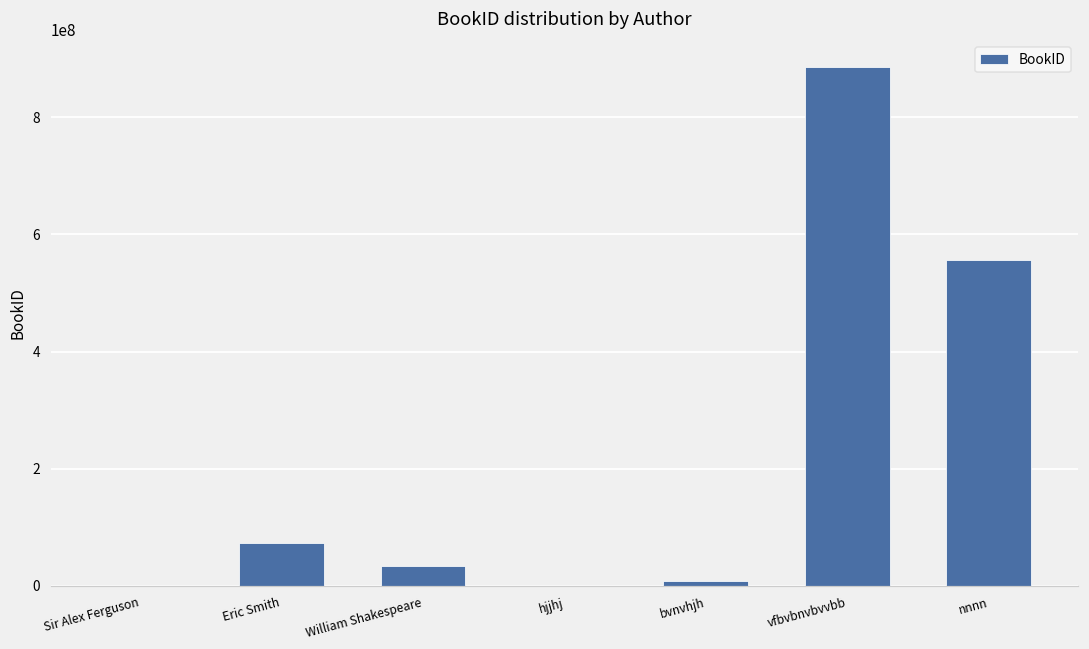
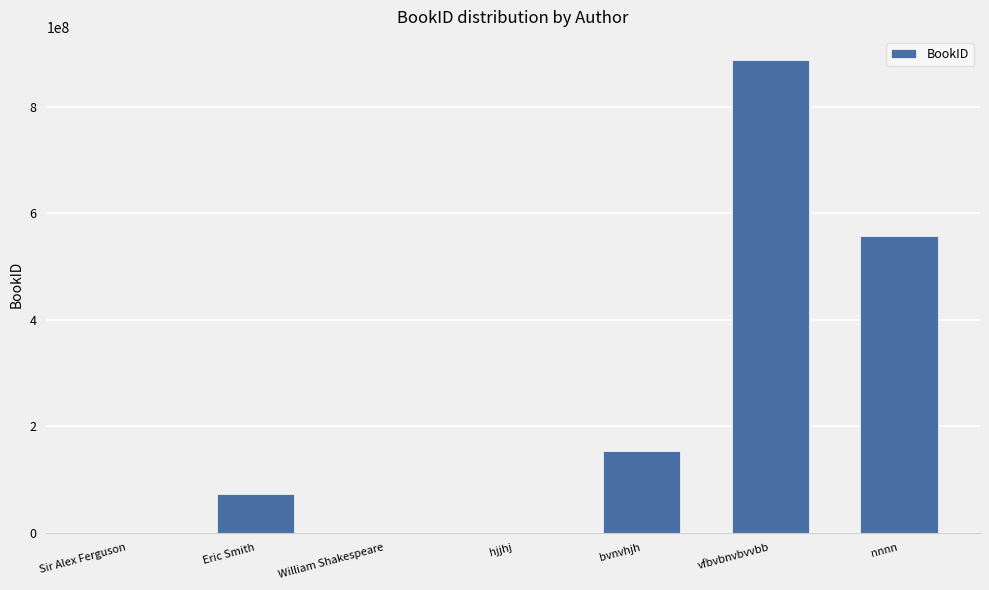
  {
    "Eric Smith": 70000000,
-   "William Shakespeare": 30000000,
-   "bvnvhjh": 10000000,
+   "William Shakespeare": 0,
+   "bvnvhjh": 150000000,
    "vfbvbnvbvvbb": 890000000,
    "nnnn": 560000000
  }
